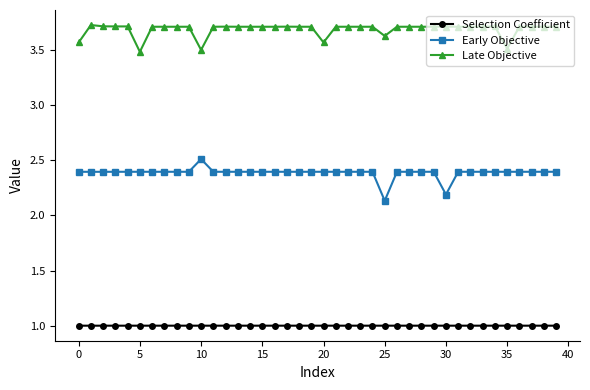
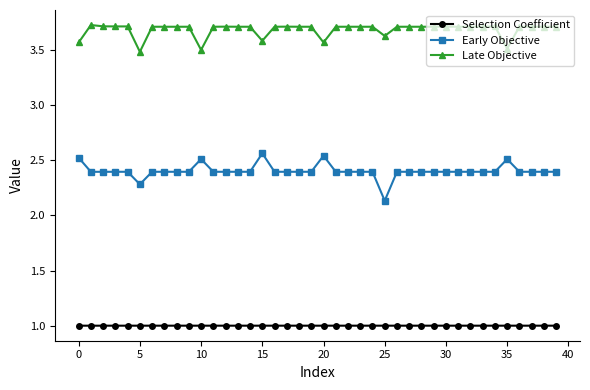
  {
    "Selection Coefficient": {
      "0": 1.00,
      "5": 1.00,
      "10": 1.00,
      "15": 1.00,
      "20": 1.00,
      "25": 1.00,
      "30": 1.00,
      "35": 1.00
    },
    "Early Objective": {
-     "0": 2.40,
-     "5": 2.40,
+     "0": 2.52,
+     "5": 2.28,
      "10": 2.51,
-     "15": 2.40,
-     "20": 2.40,
+     "15": 2.56,
+     "20": 2.54,
      "25": 2.13,
-     "30": 2.19,
-     "35": 2.40
+     "30": 2.40,
+     "35": 2.51
    },
    "Late Objective": {
      "0": 3.57,
      "5": 3.48,
      "10": 3.50,
-     "15": 3.71,
+     "15": 3.58,
      "20": 3.57,
      "25": 3.63
    }
  }
